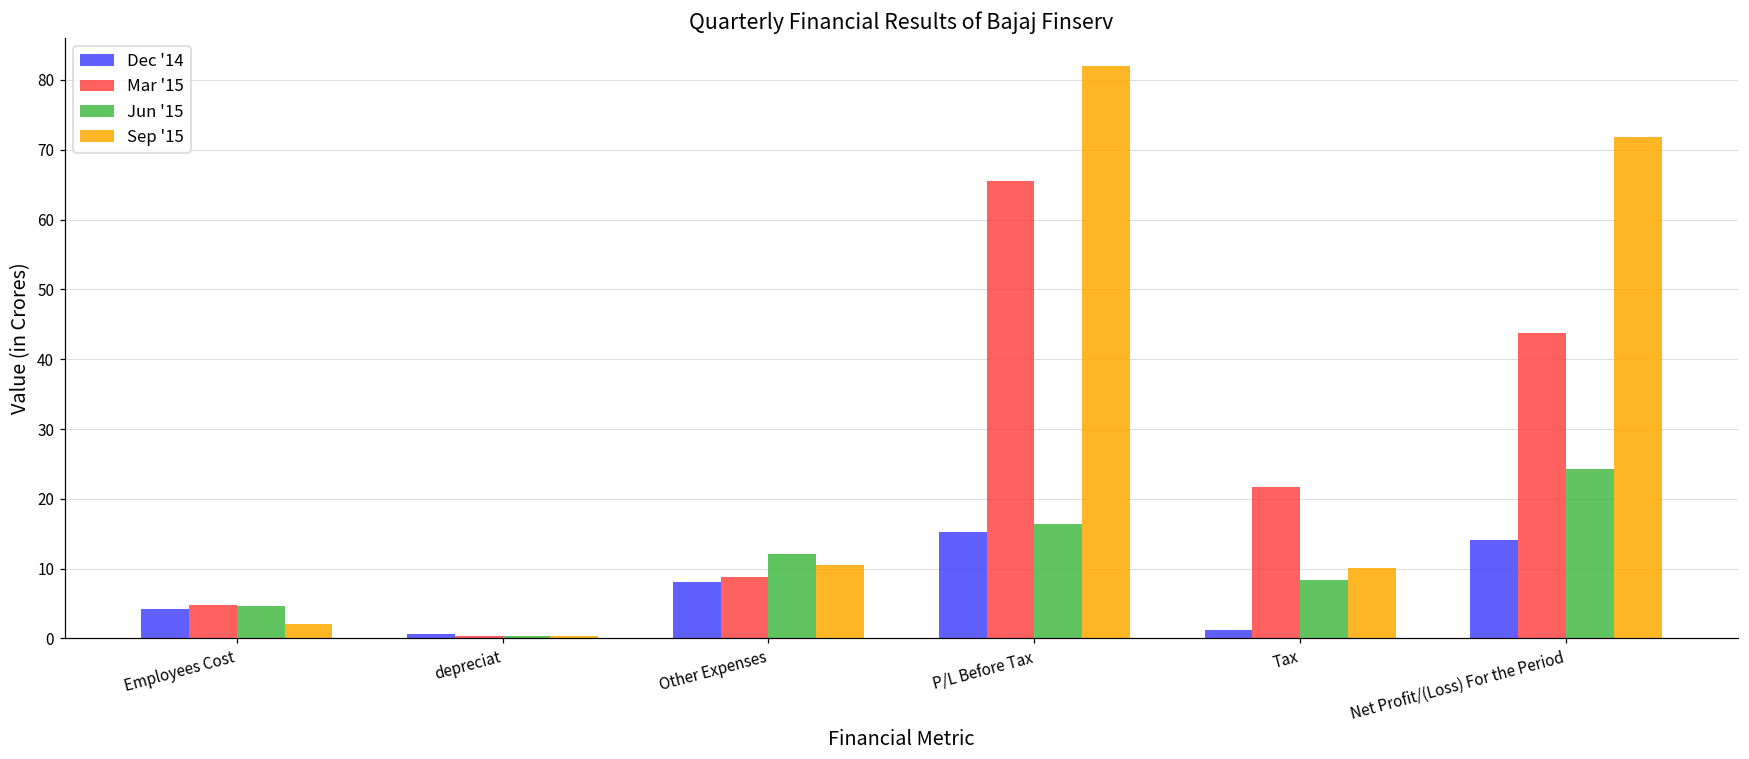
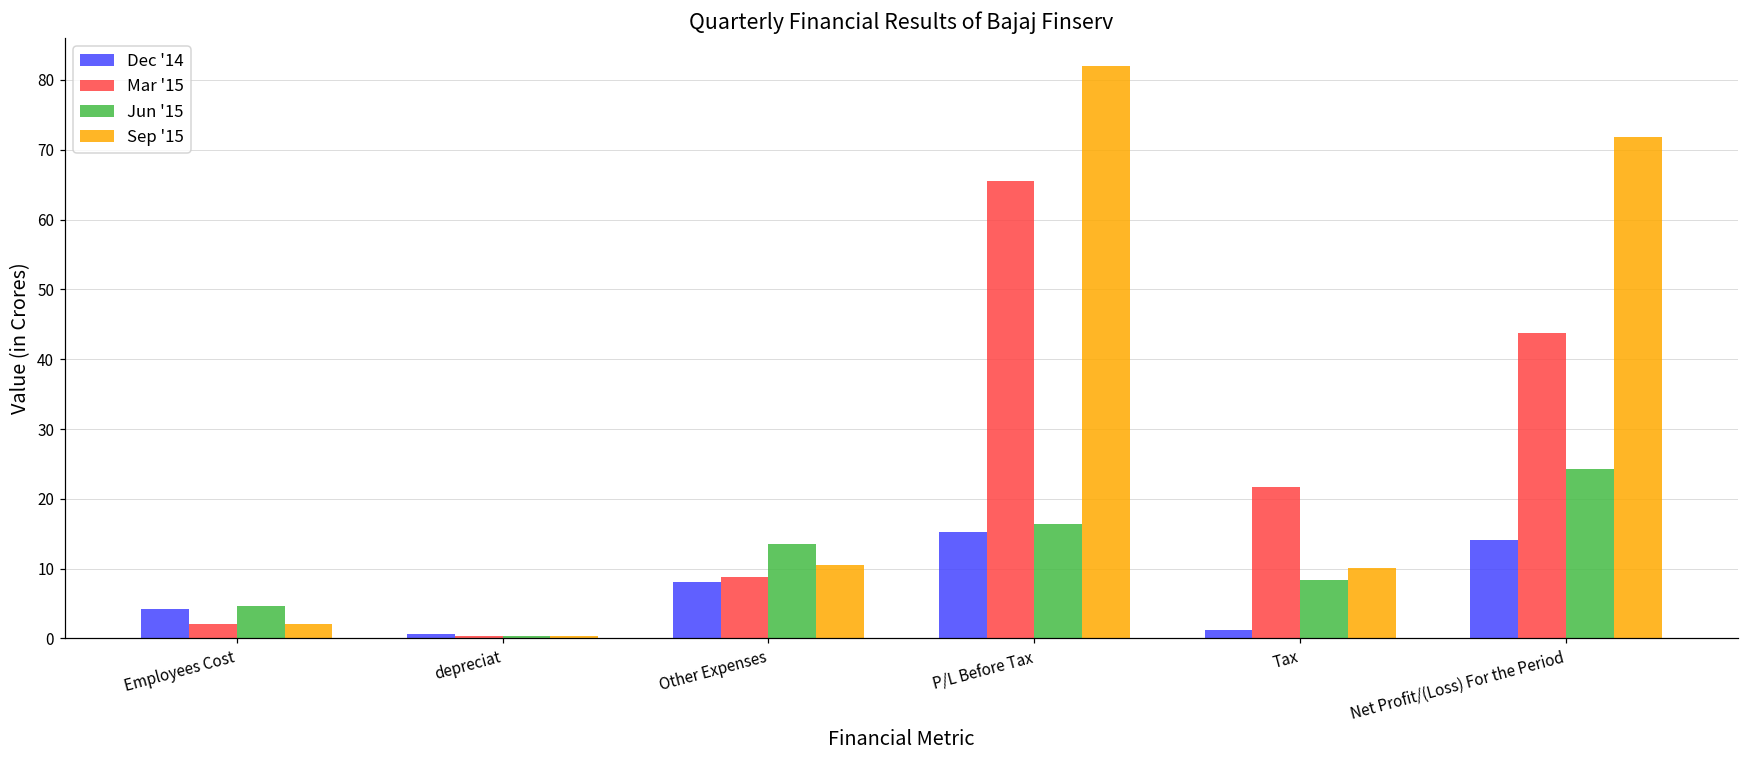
  {
    "Dec '14": {
      "Employees Cost": 4,
      "depreciat": 1,
      "Other Expenses": 8,
      "P/L Before Tax": 15,
      "Tax": 1,
      "Net Profit/(Loss) For the Period": 14
    },
    "Mar '15": {
-     "Employees Cost": 5,
+     "Employees Cost": 2,
      "depreciat": 0,
      "Other Expenses": 9,
      "P/L Before Tax": 66,
      "Tax": 22,
      "Net Profit/(Loss) For the Period": 44
    },
    "Jun '15": {
      "Employees Cost": 5,
-     "Other Expenses": 12,
+     "Other Expenses": 14,
      "P/L Before Tax": 16,
      "Tax": 8,
      "Net Profit/(Loss) For the Period": 24
    },
    "Sep '15": {
      "Employees Cost": 2,
      "Other Expenses": 11,
      "P/L Before Tax": 82,
      "Tax": 10,
      "Net Profit/(Loss) For the Period": 72
    }
  }
